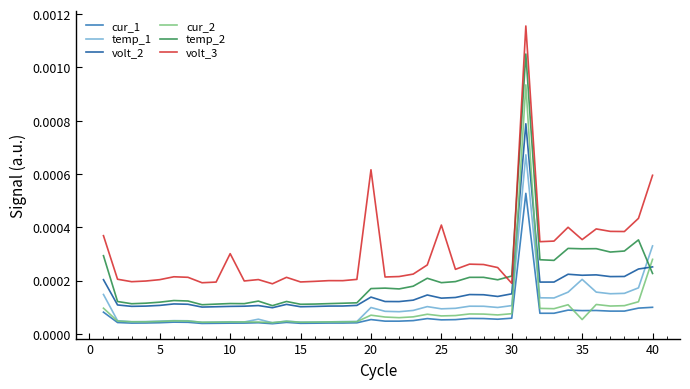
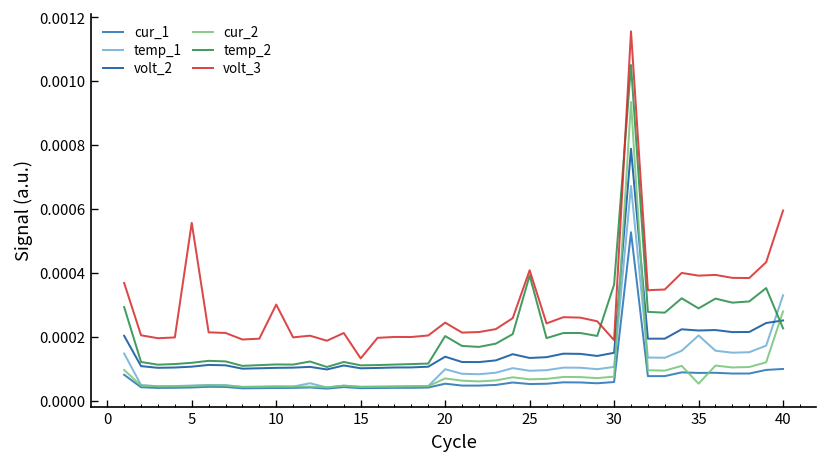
  {
    "temp_1": {
      "20": 0.00010,
      "25": 0.00009,
      "30": 0.00011,
      "35": 0.00020,
      "40": 0.00033
    },
    "cur_2": {
      "20": 0.00007,
      "25": 0.00007,
      "30": 0.00008,
      "35": 0.00005,
      "40": 0.00028
    },
    "temp_2": {
      "5": 0.00012,
      "10": 0.00011,
-     "20": 0.00017,
-     "25": 0.00019,
-     "30": 0.00022,
-     "35": 0.00032,
+     "20": 0.00020,
+     "25": 0.00039,
+     "30": 0.00036,
+     "35": 0.00029,
      "40": 0.00023
    },
    "volt_3": {
-     "5": 0.00020,
+     "5": 0.00056,
      "10": 0.00030,
-     "15": 0.00019,
-     "20": 0.00062,
+     "15": 0.00013,
+     "20": 0.00024,
      "25": 0.00041,
      "30": 0.00019,
-     "35": 0.00035,
+     "35": 0.00039,
      "40": 0.00060
    }
  }
